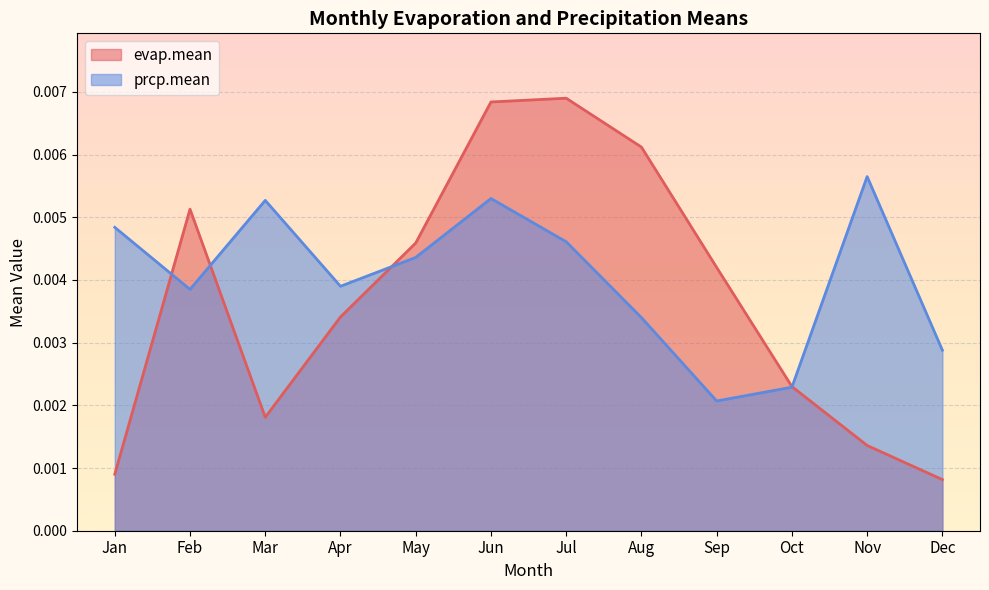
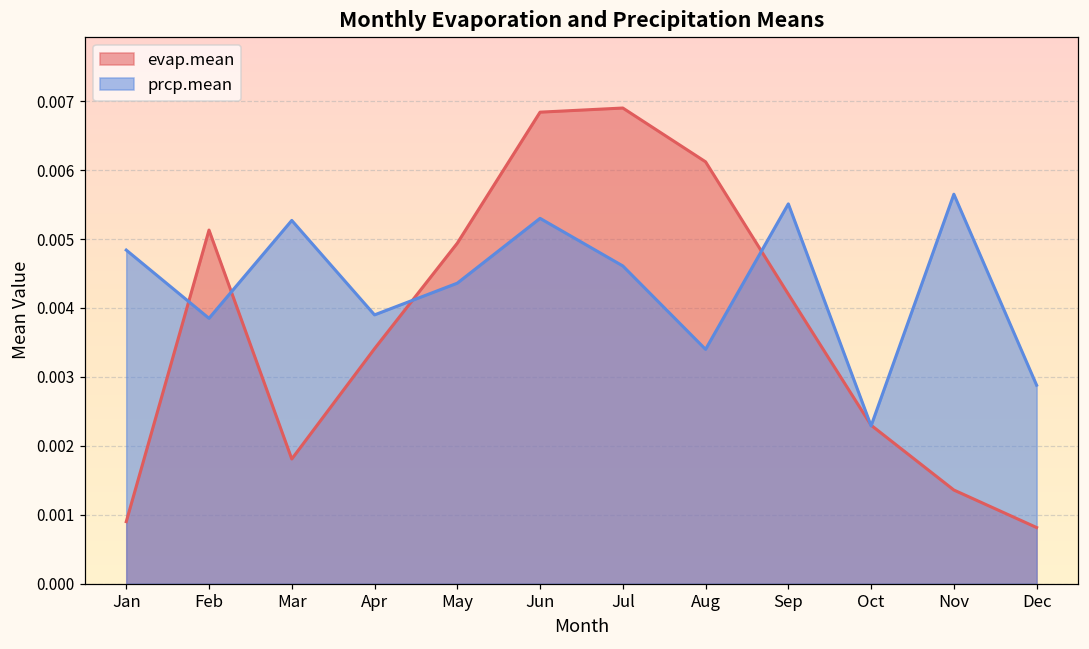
  {
    "evap.mean": {
      "Jan": 0.0009,
      "Feb": 0.0051,
      "Mar": 0.0018,
      "Apr": 0.0034,
-     "May": 0.0046,
+     "May": 0.0049,
      "Jun": 0.0068,
      "Jul": 0.0069,
      "Aug": 0.0061,
      "Sep": 0.0042,
      "Nov": 0.0014,
      "Dec": 0.0008
    },
    "prcp.mean": {
      "Jan": 0.0048,
      "Feb": 0.0039,
      "Mar": 0.0053,
      "Apr": 0.0039,
      "May": 0.0044,
      "Jun": 0.0053,
      "Jul": 0.0046,
      "Aug": 0.0034,
-     "Sep": 0.0021,
+     "Sep": 0.0055,
      "Nov": 0.0057,
      "Dec": 0.0029
    }
  }
